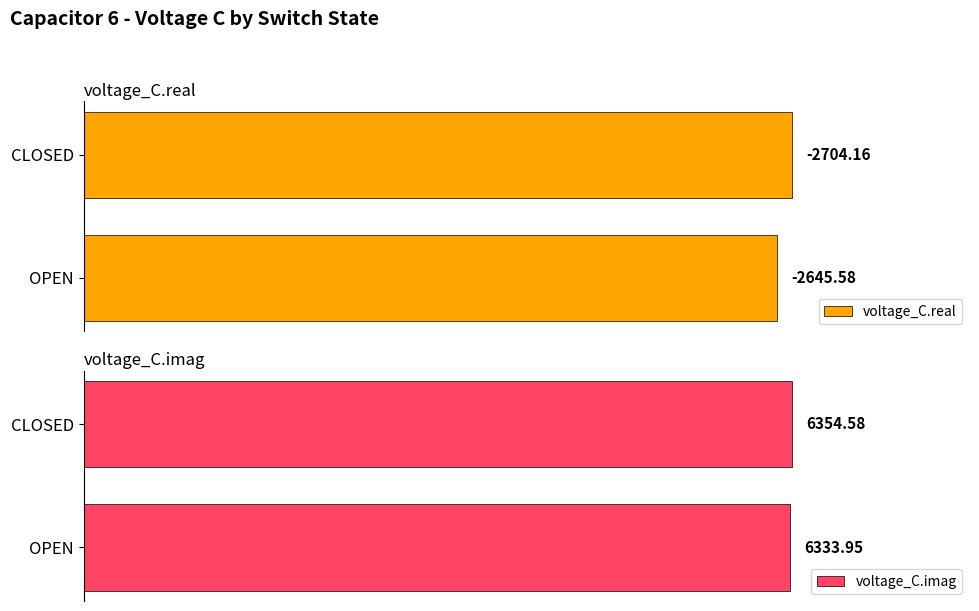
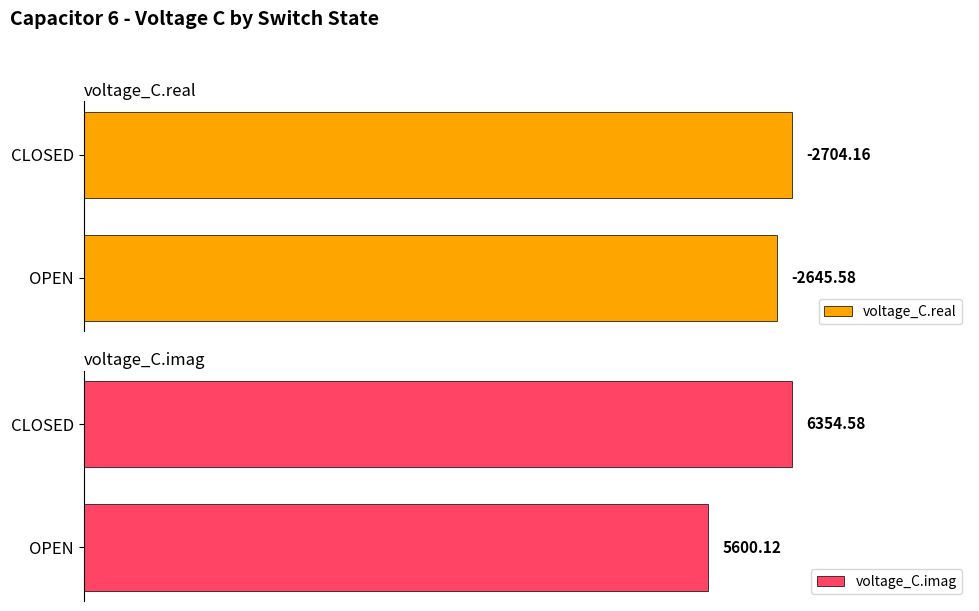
  {
    "voltage_C.imag": {
      "CLOSED": 6354.58,
-     "OPEN": 6333.95
+     "OPEN": 5600.12
    }
  }
